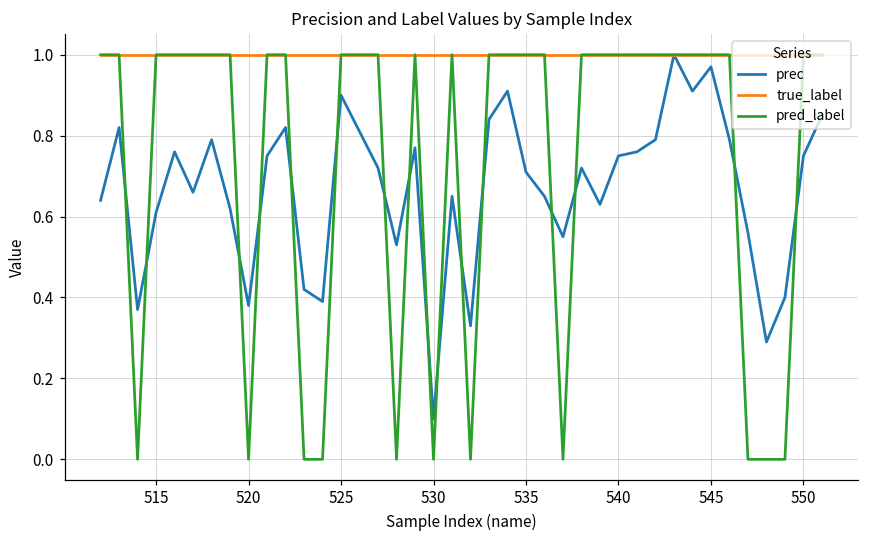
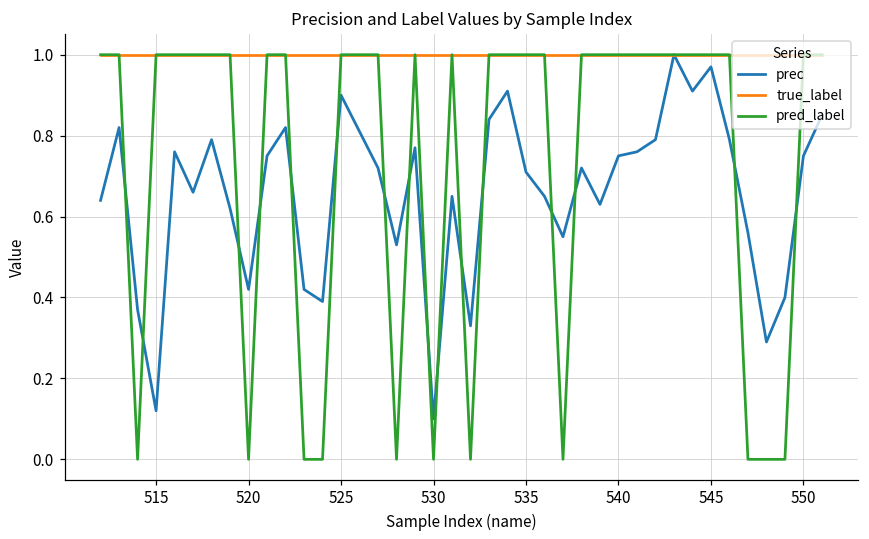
  {
    "prec": {
-     "515": 0.61,
-     "520": 0.38,
+     "515": 0.12,
+     "520": 0.42,
      "525": 0.90,
      "530": 0.10,
      "535": 0.71,
      "540": 0.75,
      "545": 0.97,
      "550": 0.75
    },
    "true_label": {
      "520": 1.00,
      "530": 1.00
    },
    "pred_label": {
      "520": 0.00,
      "530": 0.00
    }
  }
